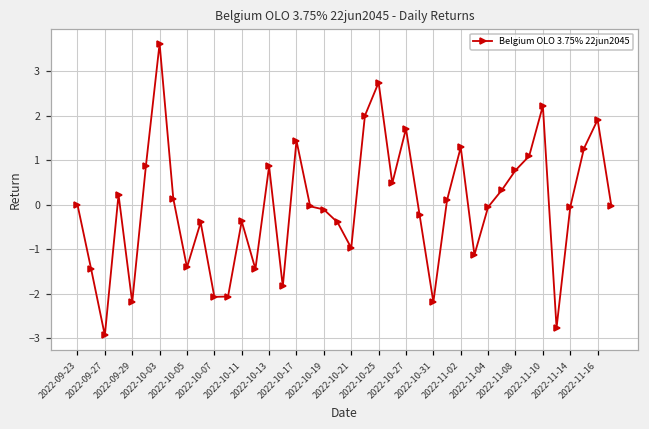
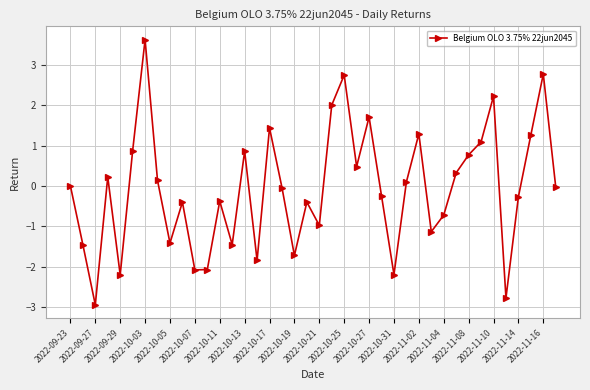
  {
    "2022-09-23": 0.0,
    "2022-09-27": -2.9,
    "2022-09-29": -2.2,
    "2022-10-03": 3.6,
    "2022-10-05": -1.4,
    "2022-10-07": -2.1,
    "2022-10-11": -0.4,
    "2022-10-13": 0.9,
    "2022-10-17": 1.4,
-   "2022-10-19": -0.1,
+   "2022-10-19": -1.7,
    "2022-10-21": -1.0,
    "2022-10-25": 2.7,
    "2022-10-27": 1.7,
    "2022-10-31": -2.2,
    "2022-11-02": 1.3,
-   "2022-11-04": -0.1,
+   "2022-11-04": -0.7,
    "2022-11-08": 0.8,
    "2022-11-10": 2.2,
-   "2022-11-14": -0.1,
-   "2022-11-16": 1.9
+   "2022-11-14": -0.3,
+   "2022-11-16": 2.8
  }
